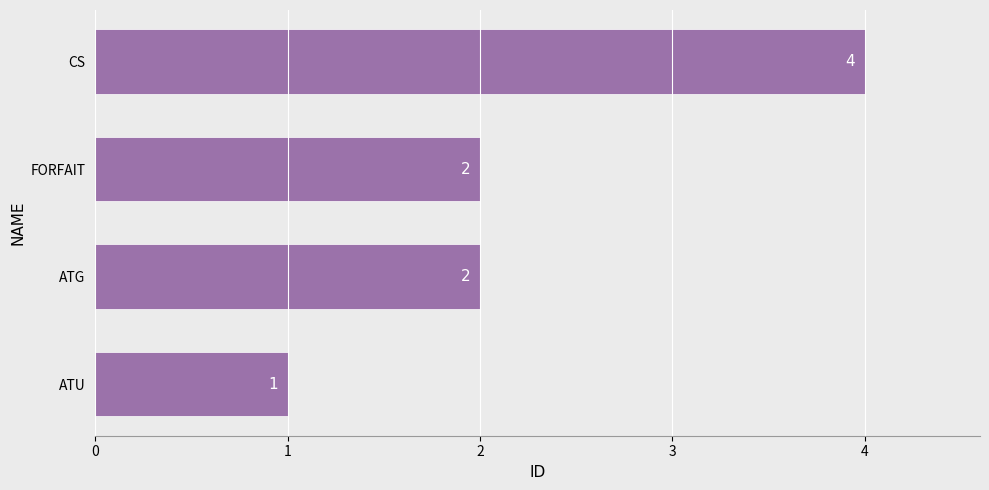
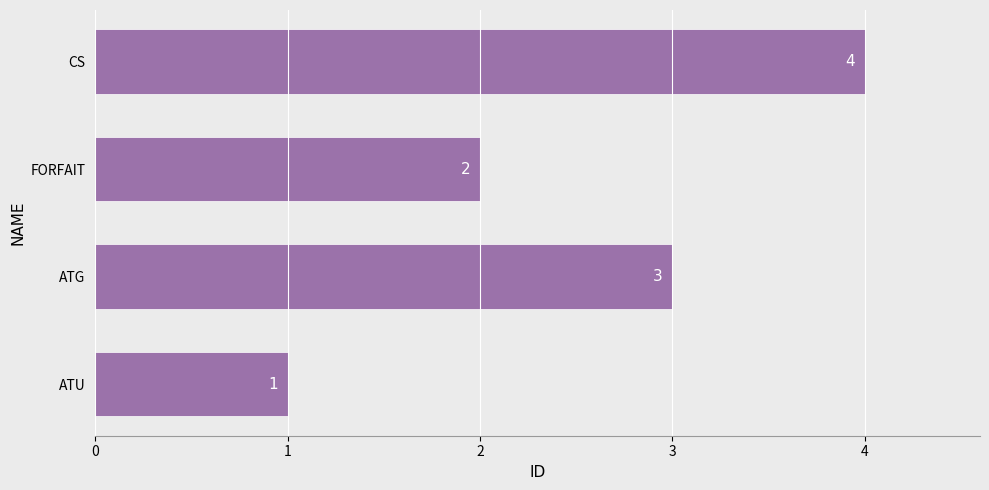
  {
    "CS": 4,
    "FORFAIT": 2,
-   "ATG": 2,
+   "ATG": 3,
    "ATU": 1
  }
